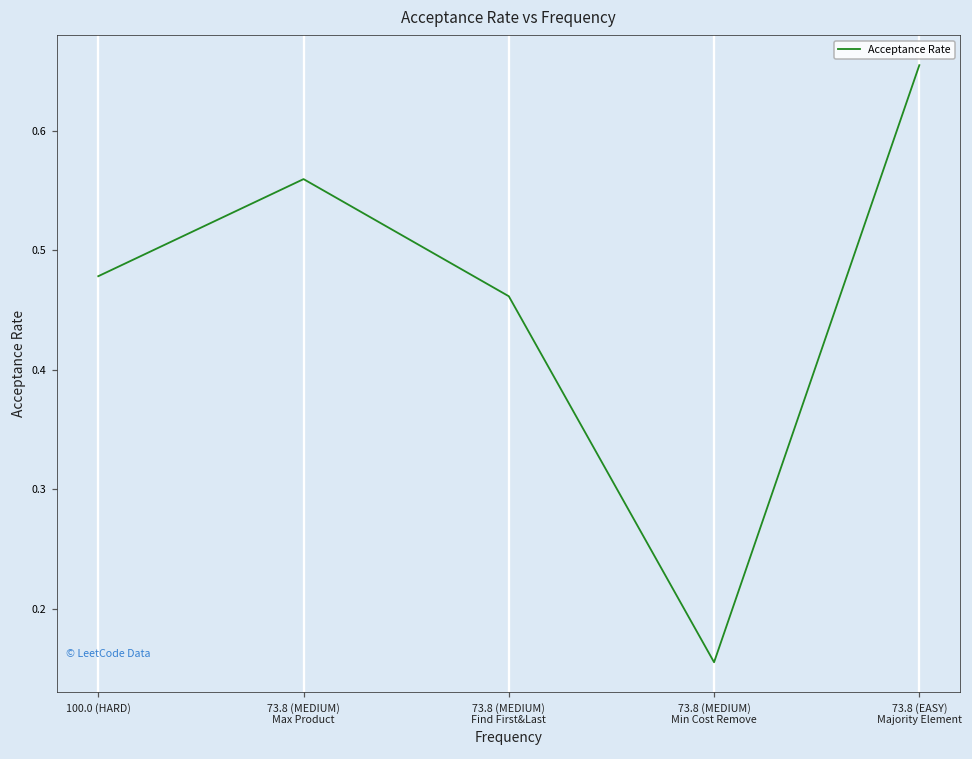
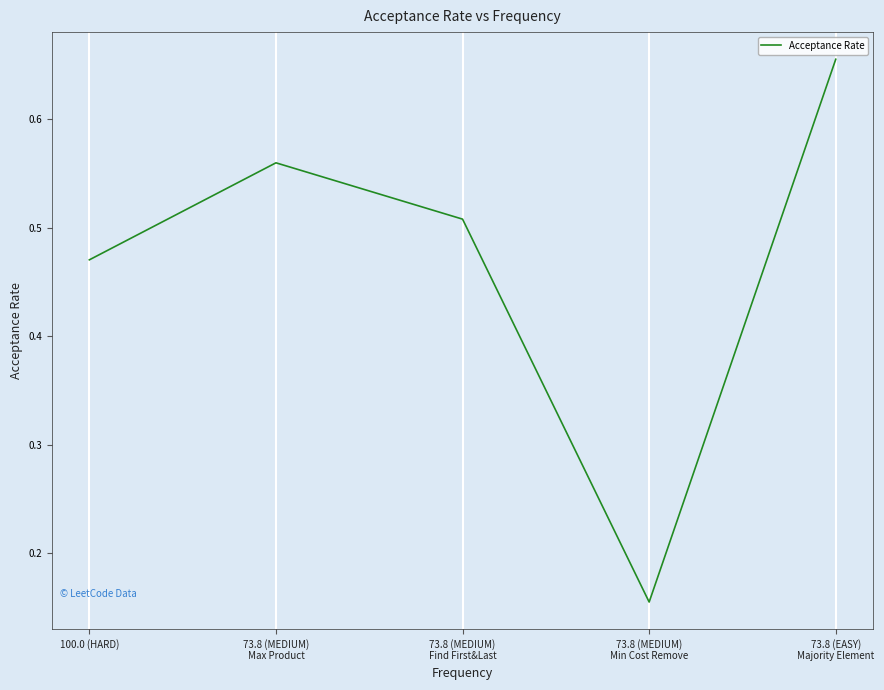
  {
-   "100.0 (HARD)": 0.478,
+   "100.0 (HARD)": 0.470,
    "73.8 (MEDIUM) Max Product": 0.560,
-   "73.8 (MEDIUM) Find First&Last": 0.461,
+   "73.8 (MEDIUM) Find First&Last": 0.508,
    "73.8 (MEDIUM) Min Cost Remove": 0.155,
    "73.8 (EASY) Majority Element": 0.655
  }
